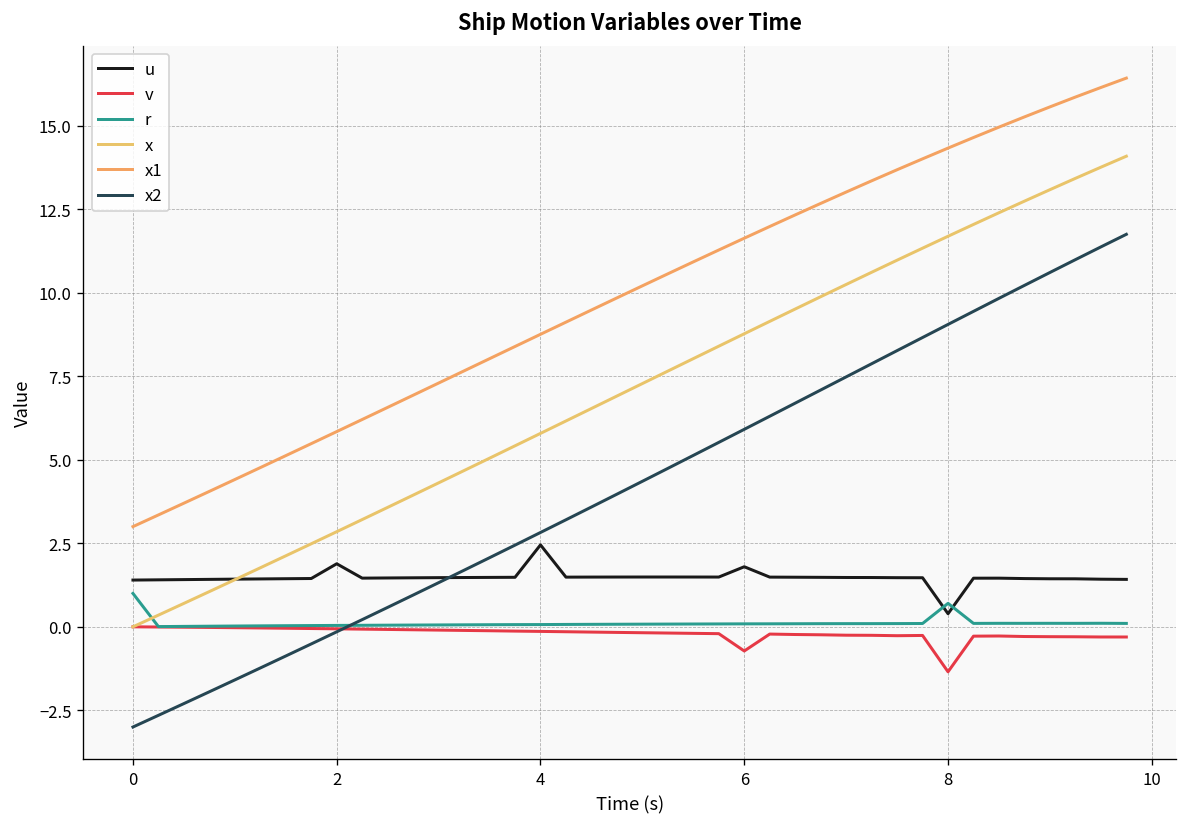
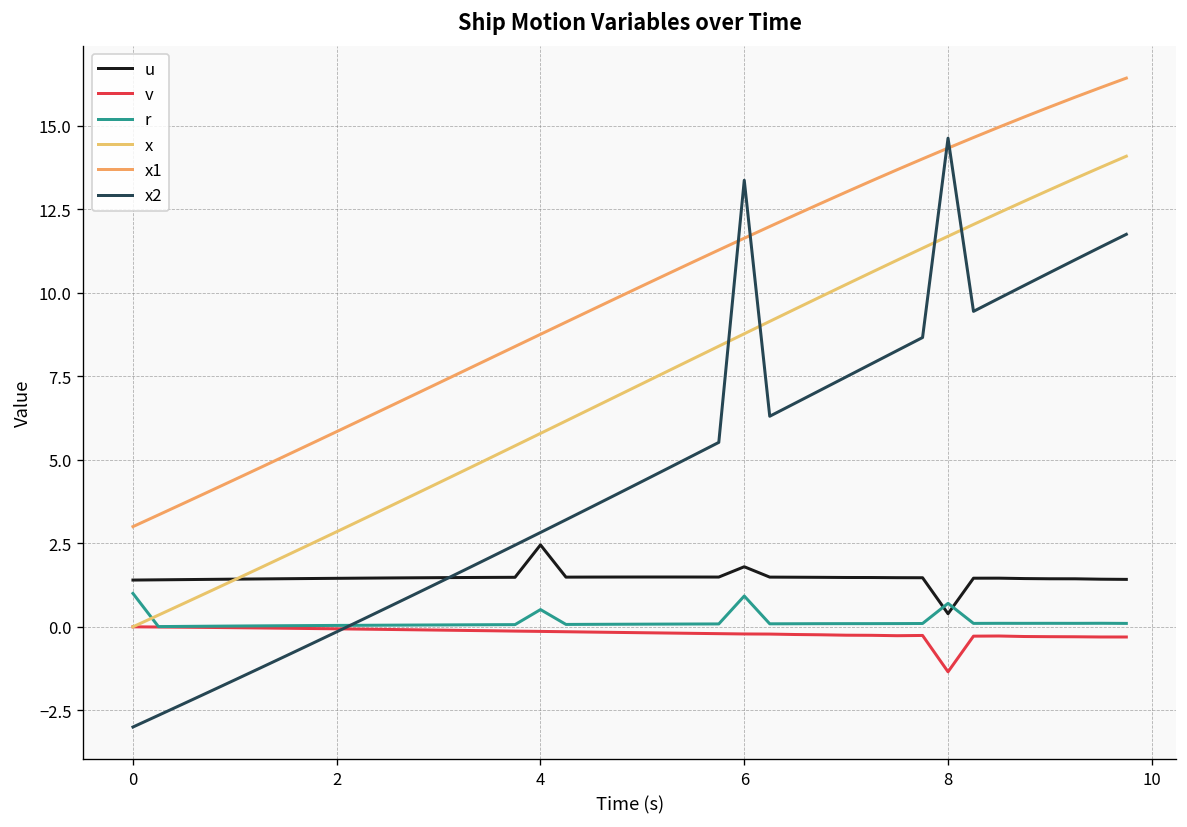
  {
    "u": {
      "0": 1.4,
-     "2": 1.9,
+     "2": 1.5,
      "4": 2.5,
      "6": 1.8,
      "8": 0.4
    },
    "v": {
      "4": -0.1,
-     "6": -0.7,
+     "6": -0.2,
      "8": -1.3
    },
    "r": {
      "0": 1.0,
      "2": 0.0,
-     "4": 0.1,
-     "6": 0.1,
+     "4": 0.5,
+     "6": 0.9,
      "8": 0.7
    },
    "x2": {
      "0": -3.0,
      "4": 2.8,
-     "6": 5.9,
-     "8": 9.1
+     "6": 13.4,
+     "8": 14.6
    }
  }
